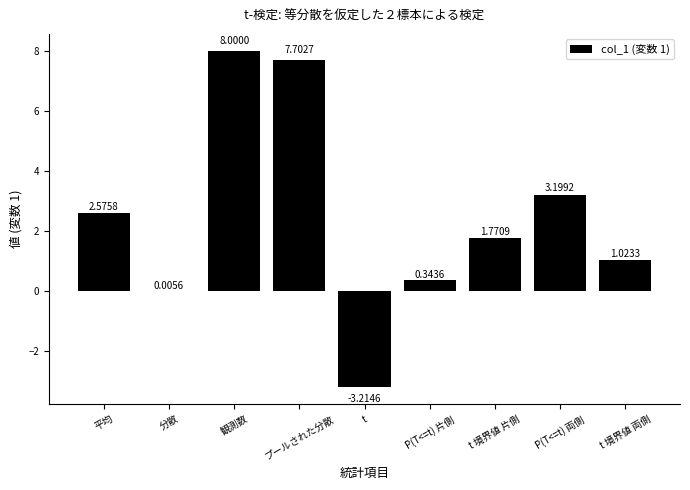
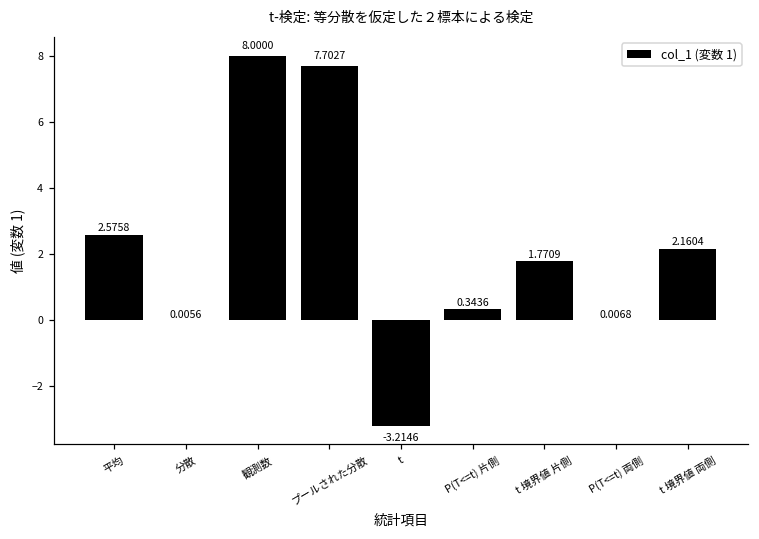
  {
    "平均": 2.5758,
    "分散": 0.0056,
    "観測数": 8.0000,
    "プールされた分散": 7.7027,
    "t": -3.2146,
    "P(T<=t) 片側": 0.3436,
    "t 境界値 片側": 1.7709,
-   "P(T<=t) 両側": 3.1992,
-   "t 境界値 両側": 1.0233
+   "P(T<=t) 両側": 0.0068,
+   "t 境界値 両側": 2.1604
  }
